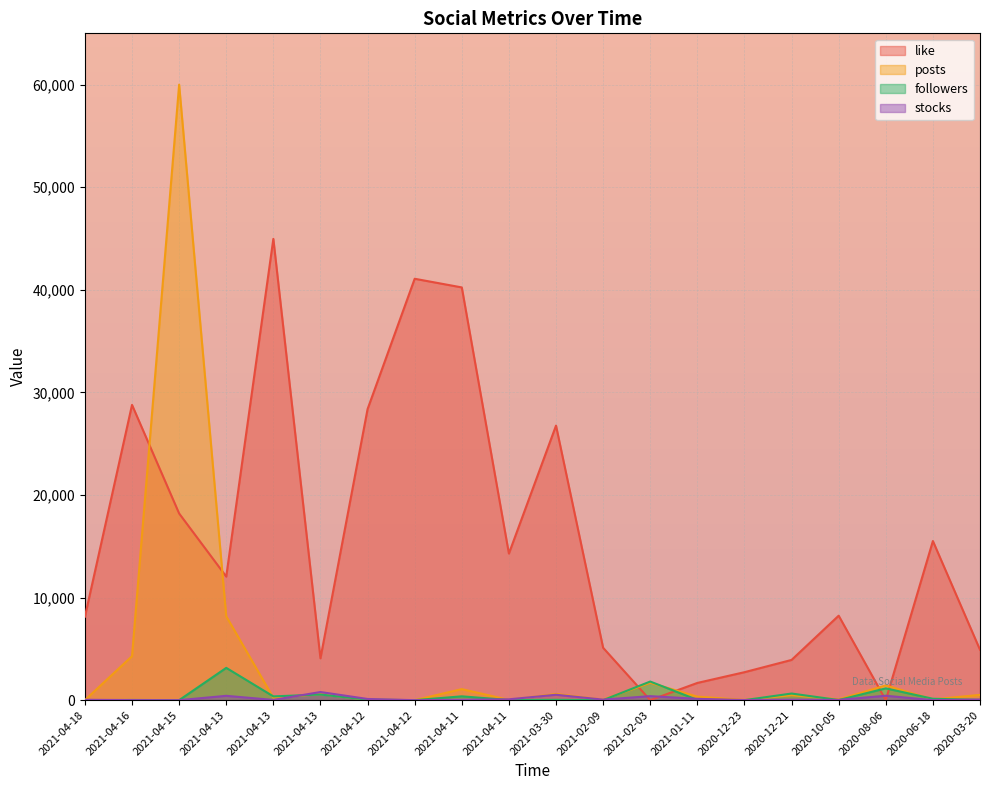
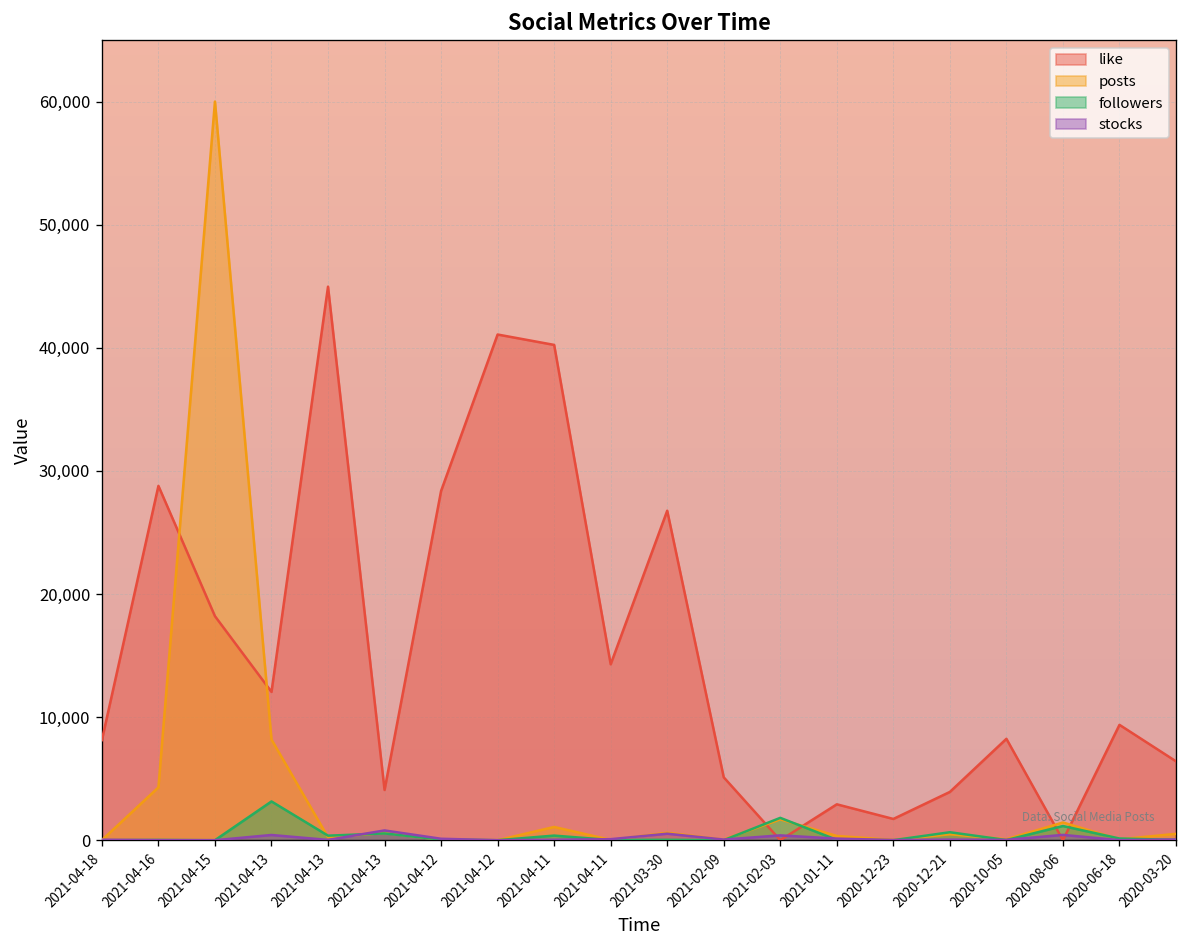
  {
    "like": {
      "2021-04-18": "8,100",
      "2021-04-16": "28,800",
      "2021-04-15": "18,200",
      "2021-03-30": "26,800",
      "2021-02-09": "5,100",
      "2021-02-03": "0",
-     "2021-01-11": "1,700",
-     "2020-12-23": "2,700",
+     "2021-01-11": "2,900",
+     "2020-12-23": "1,700",
      "2020-12-21": "3,900",
      "2020-10-05": "8,200",
      "2020-08-06": "0",
-     "2020-06-18": "15,500",
-     "2020-03-20": "4,900"
+     "2020-06-18": "9,400",
+     "2020-03-20": "6,400"
    },
    "posts": {
      "2021-04-16": "4,300",
      "2021-04-15": "60,000",
      "2020-08-06": "1,400",
      "2020-03-20": "500"
    },
    "followers": {
      "2021-03-30": "0",
      "2020-08-06": "1,200"
    },
    "stocks": {
      "2021-02-03": "400",
      "2020-12-21": "0",
      "2020-08-06": "400"
    }
  }
